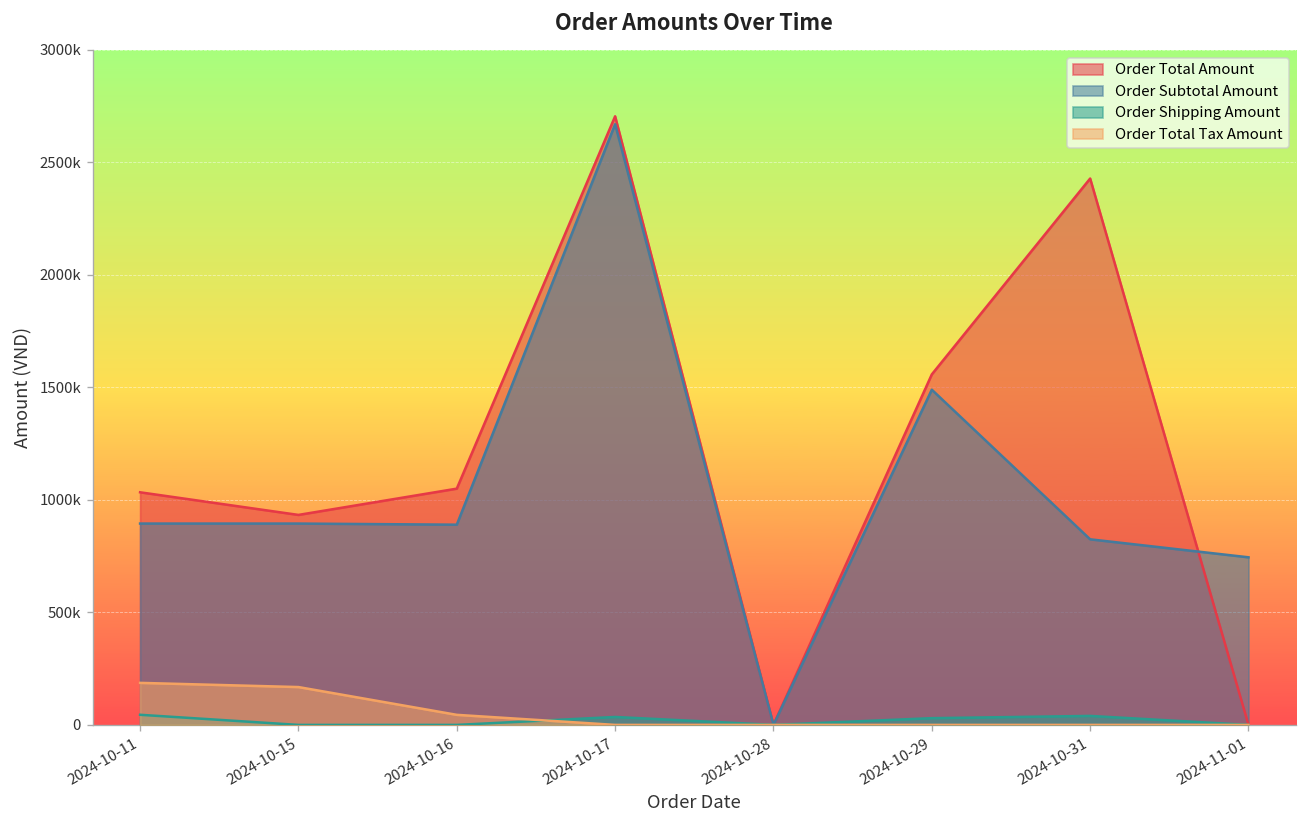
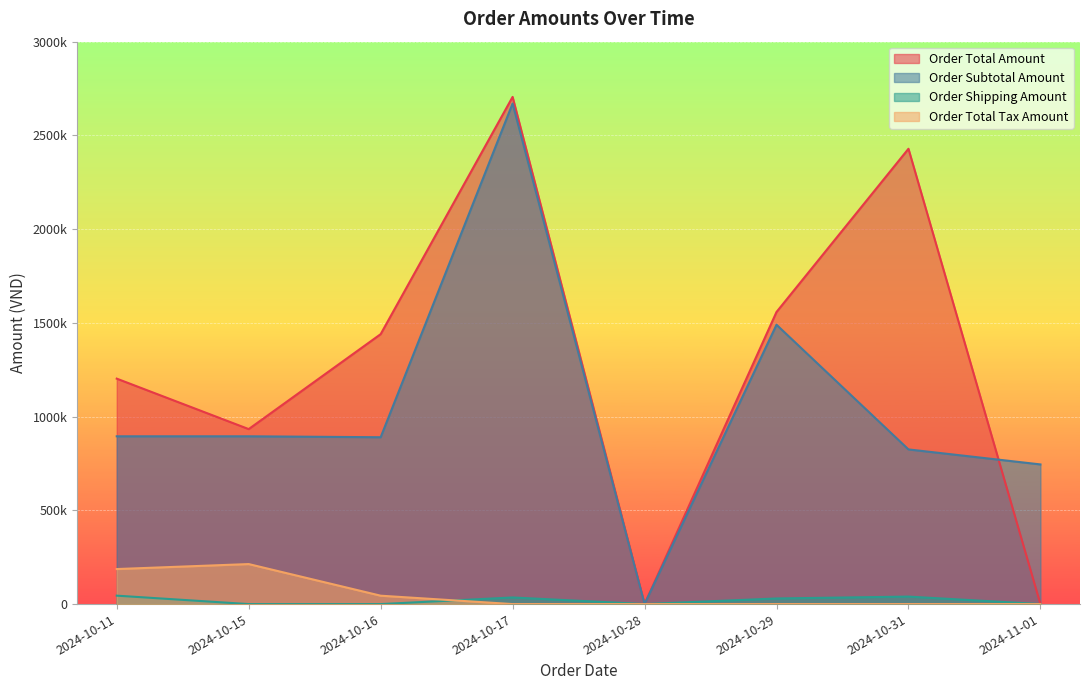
  {
    "Order Total Amount": {
-     "2024-10-11": 1030000,
+     "2024-10-11": 1200000,
      "2024-10-15": 930000,
-     "2024-10-16": 1050000,
+     "2024-10-16": 1440000,
      "2024-10-17": 2710000,
      "2024-10-29": 1560000,
      "2024-10-31": 2430000
    },
    "Order Total Tax Amount": {
      "2024-10-11": 190000,
-     "2024-10-15": 170000,
+     "2024-10-15": 210000,
      "2024-10-16": 40000,
      "2024-10-17": 0,
      "2024-10-29": 0,
      "2024-10-31": 0
    }
  }
